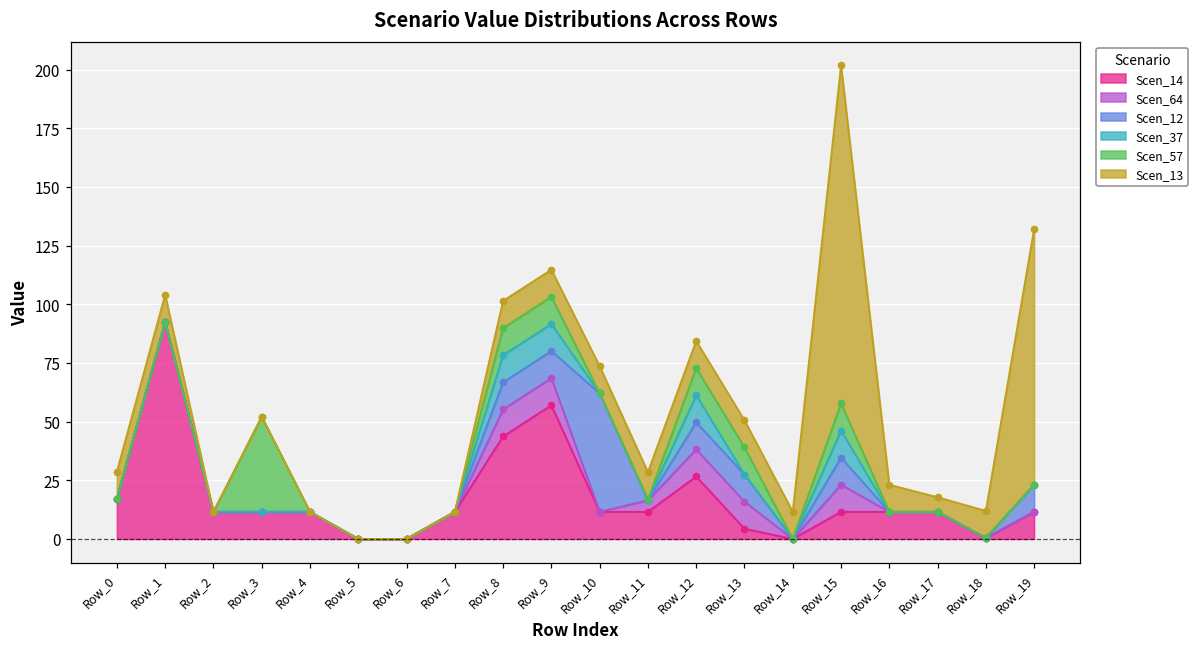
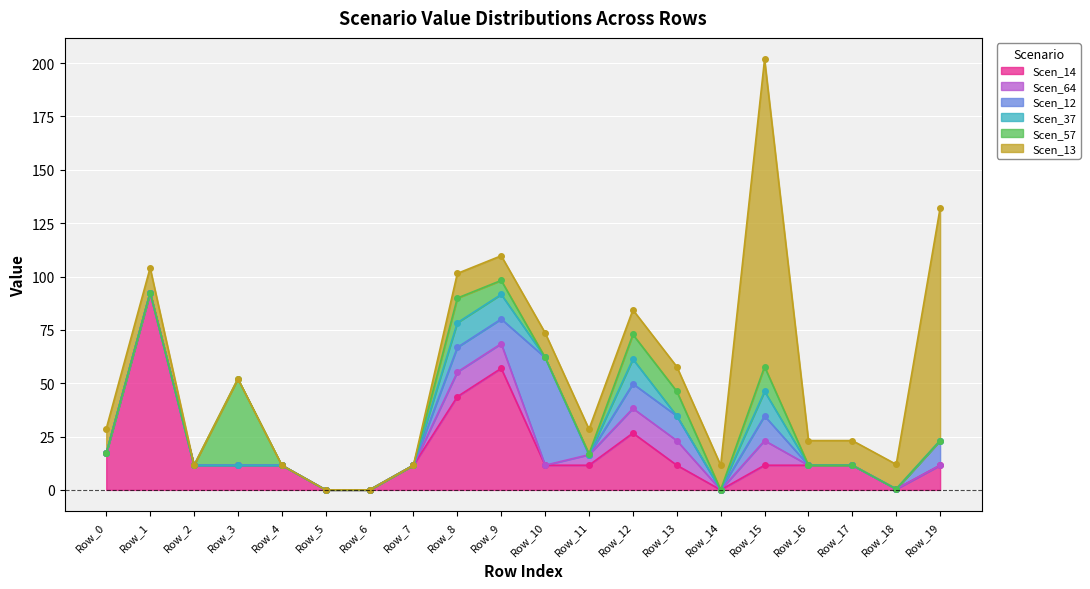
  {
    "Scen_14": {
      "Row_8": 44,
      "Row_9": 57,
      "Row_11": 12,
      "Row_12": 27,
-     "Row_13": 4,
+     "Row_13": 12,
      "Row_15": 12
    },
    "Scen_64": {
      "Row_8": 12,
      "Row_9": 12,
      "Row_12": 12,
      "Row_13": 12,
      "Row_15": 12
    },
    "Scen_12": {
      "Row_8": 12,
      "Row_9": 12,
      "Row_12": 12,
      "Row_15": 12
    },
    "Scen_37": {
      "Row_8": 12,
      "Row_9": 12,
      "Row_12": 12,
      "Row_15": 12
    },
    "Scen_57": {
      "Row_8": 12,
-     "Row_9": 12,
+     "Row_9": 7,
      "Row_12": 12,
      "Row_13": 12,
      "Row_15": 12
    },
    "Scen_13": {
      "Row_0": 12,
      "Row_1": 12,
      "Row_8": 12,
      "Row_9": 12,
      "Row_10": 12,
      "Row_11": 12,
      "Row_12": 12,
      "Row_13": 12,
      "Row_14": 12,
      "Row_15": 144,
      "Row_16": 12,
-     "Row_17": 6,
+     "Row_17": 12,
      "Row_18": 12,
      "Row_19": 109
    }
  }
